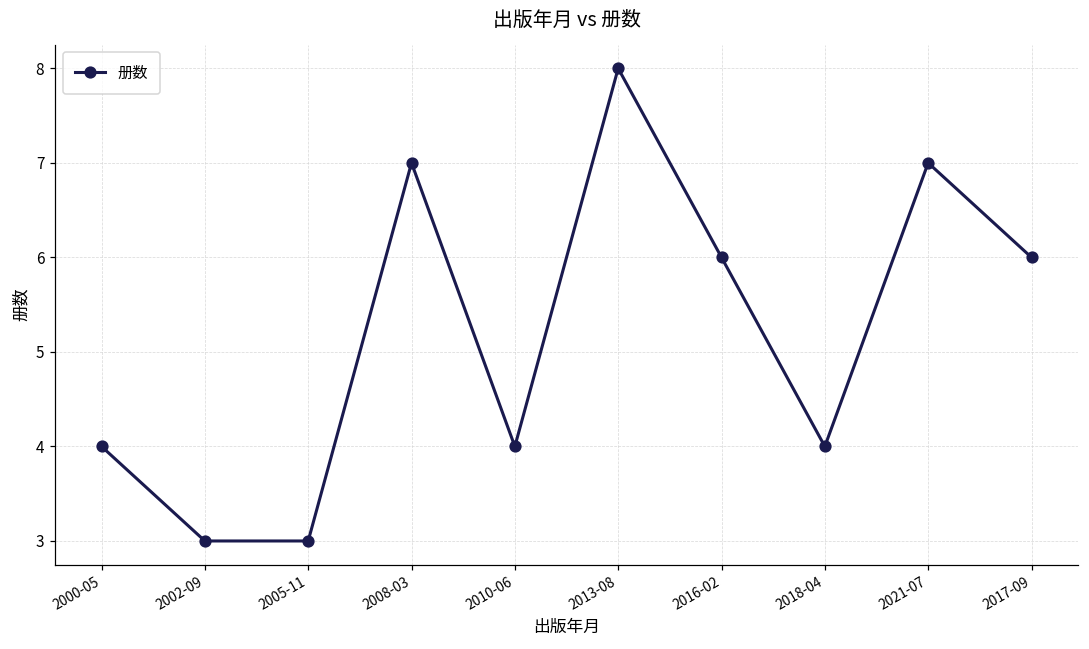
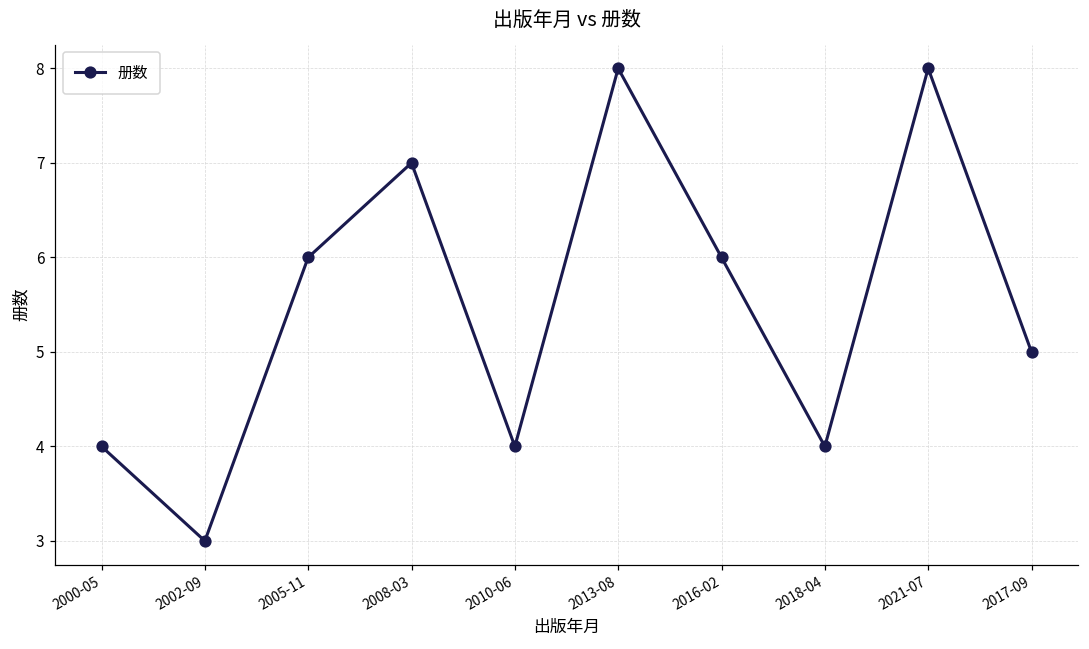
  {
    "2000-05": 4,
    "2002-09": 3,
-   "2005-11": 3,
+   "2005-11": 6,
    "2008-03": 7,
    "2010-06": 4,
    "2013-08": 8,
    "2016-02": 6,
    "2018-04": 4,
-   "2021-07": 7,
-   "2017-09": 6
+   "2021-07": 8,
+   "2017-09": 5
  }
